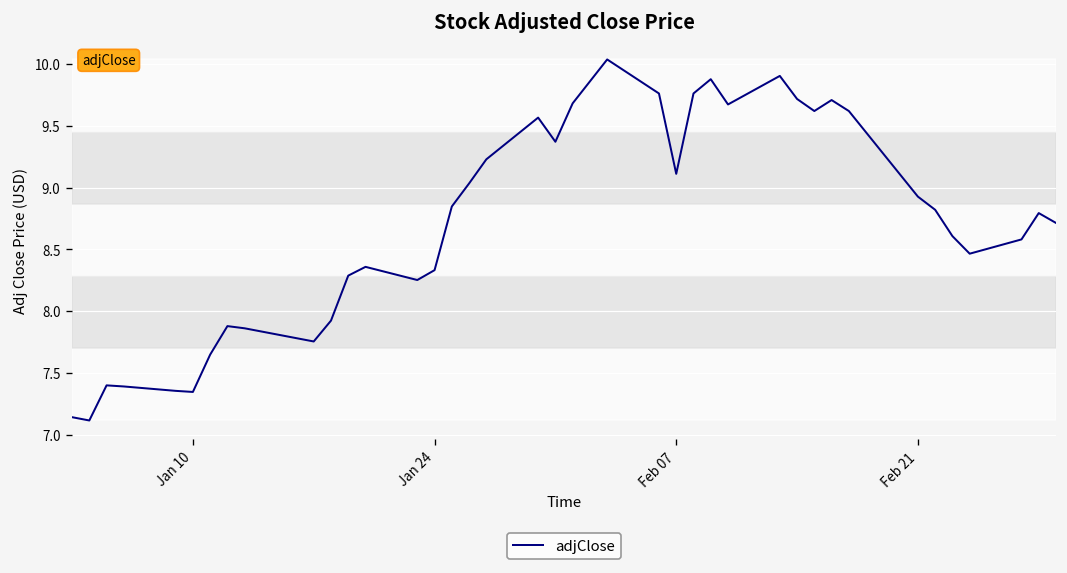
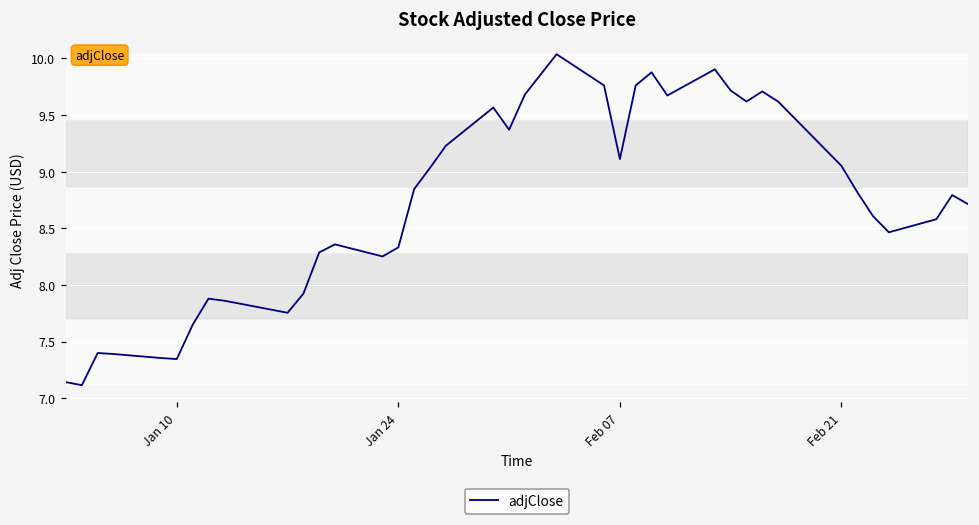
  {
    "Jan 10": 7.35,
    "Jan 24": 8.33,
    "Feb 07": 9.11,
-   "Feb 21": 8.93
+   "Feb 21": 9.05
  }
